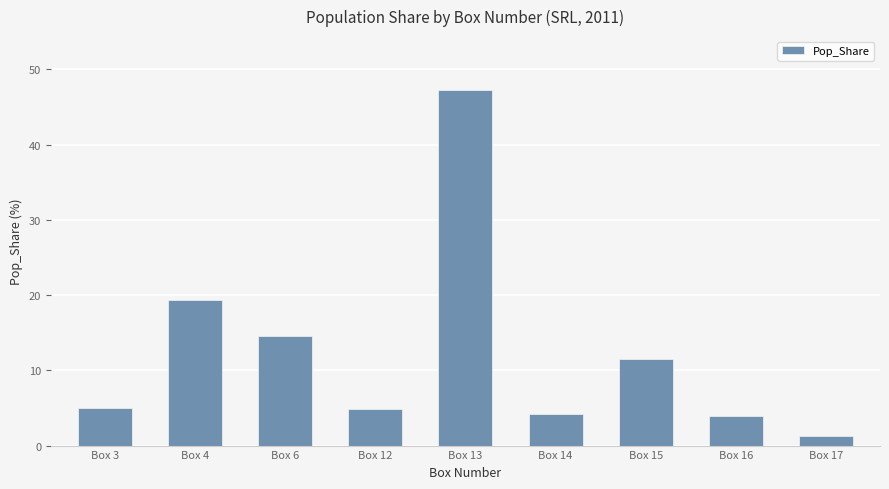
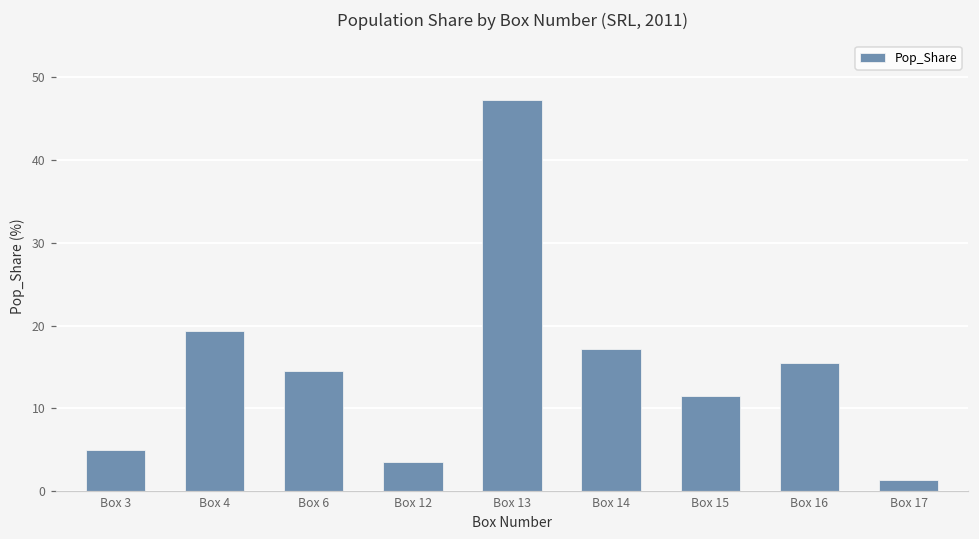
  {
    "Box 3": 5,
    "Box 4": 19,
    "Box 6": 15,
-   "Box 12": 5,
+   "Box 12": 4,
    "Box 13": 47,
-   "Box 14": 4,
+   "Box 14": 17,
    "Box 15": 12,
-   "Box 16": 4,
+   "Box 16": 16,
    "Box 17": 1
  }
